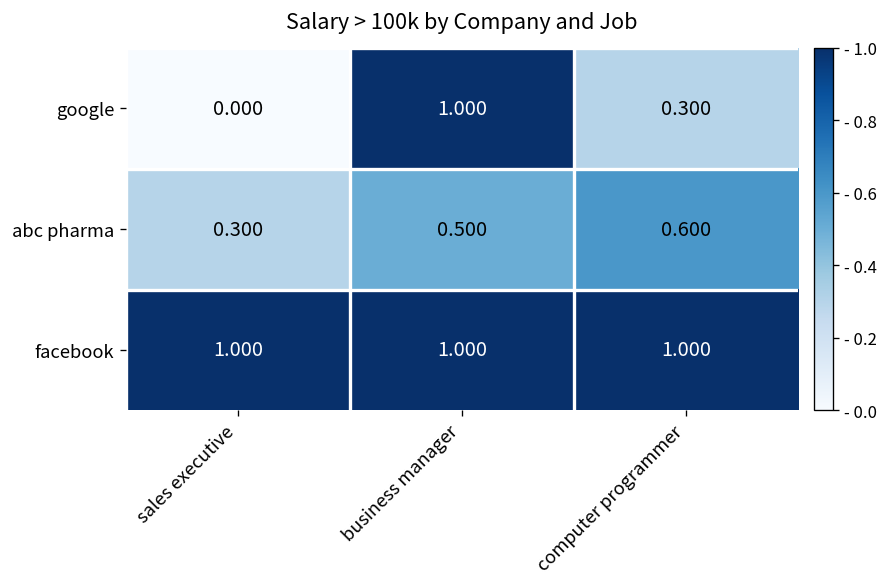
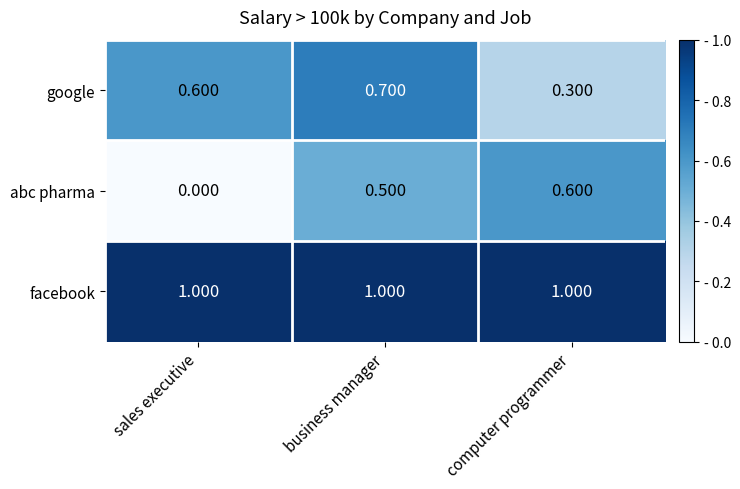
  {
    "google": {
-     "sales executive": 0.000,
-     "business manager": 1.000,
+     "sales executive": 0.600,
+     "business manager": 0.700,
      "computer programmer": 0.300
    },
    "abc pharma": {
-     "sales executive": 0.300,
+     "sales executive": 0.000,
      "business manager": 0.500,
      "computer programmer": 0.600
    },
    "facebook": {
      "sales executive": 1.000,
      "business manager": 1.000,
      "computer programmer": 1.000
    }
  }
